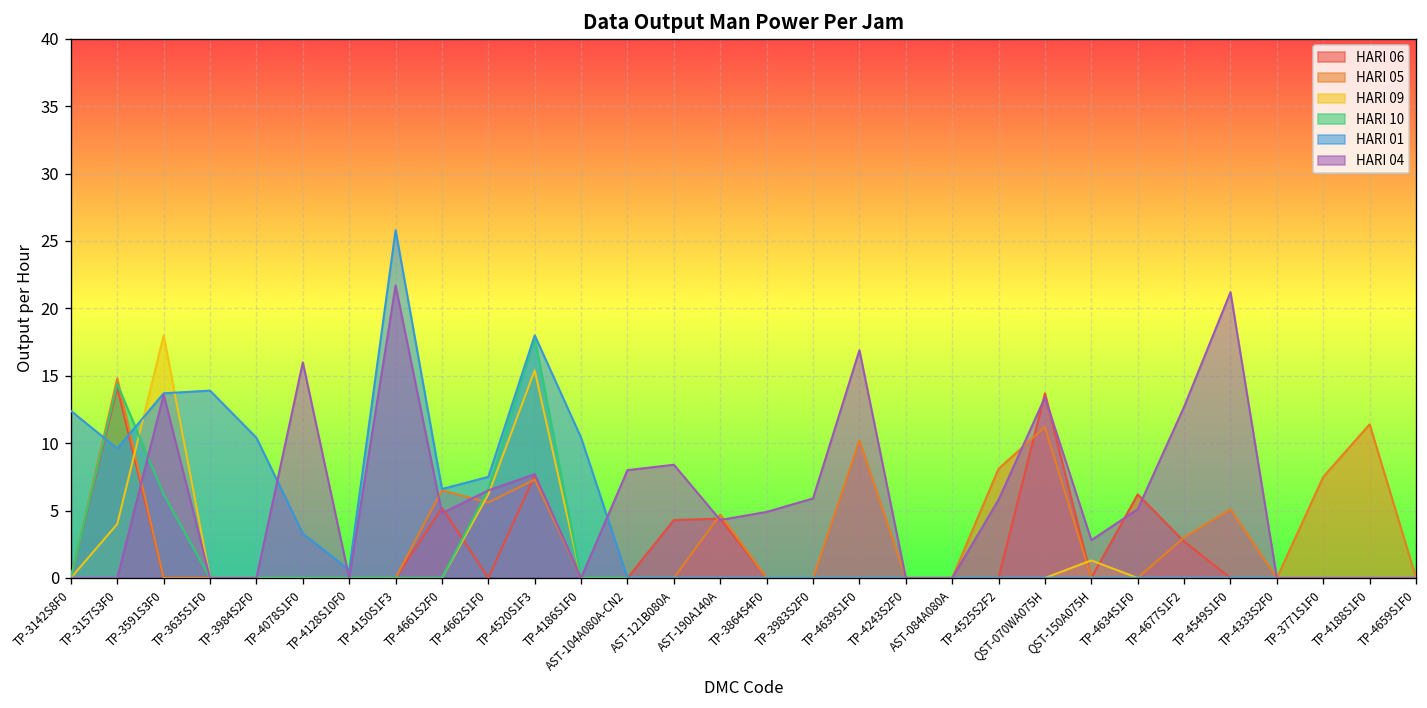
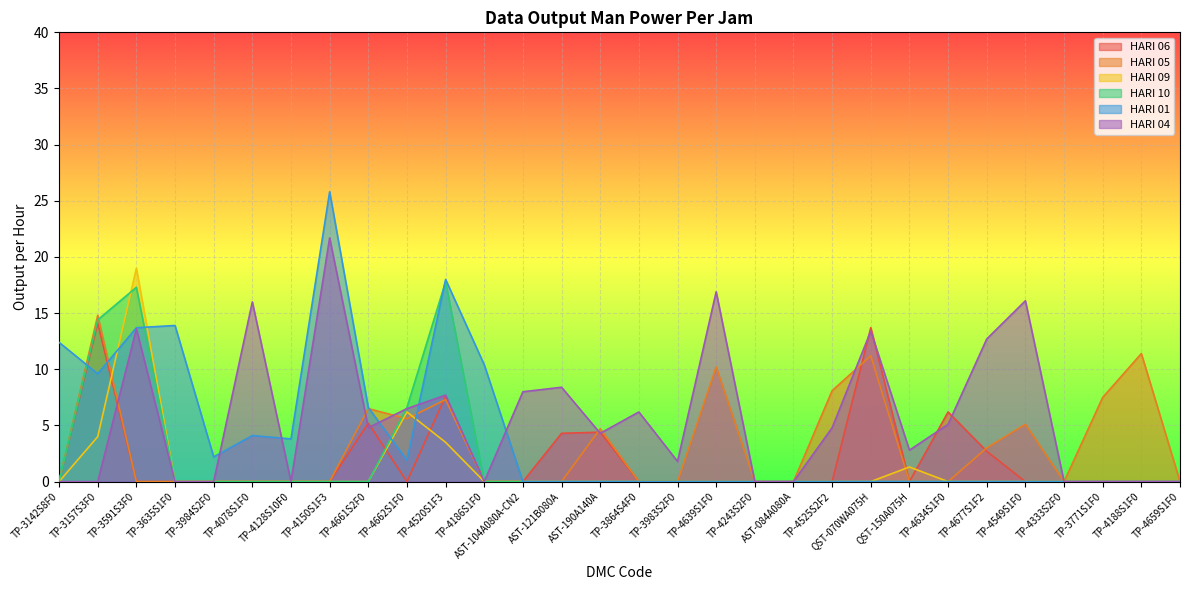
  {
    "HARI 09": {
      "TP-3157S3F0": 4.0,
-     "TP-3591S3F0": 18,
+     "TP-3591S3F0": 19,
      "TP-4662S1F0": 6.2,
-     "TP-4520S1F3": 15.4,
+     "TP-4520S1F3": 3.5,
      "QST-150A075H": 1.3
    },
    "HARI 10": {
      "TP-3157S3F0": 14.4,
-     "TP-3591S3F0": 6.2
+     "TP-3591S3F0": 17.3
    },
    "HARI 01": {
      "TP-3142S8F0": 12.4,
      "TP-3157S3F0": 9.6,
      "TP-3635S1F0": 13.9,
-     "TP-3984S2F0": 10.4,
-     "TP-4078S1F0": 3.3,
-     "TP-4128S10F0": 0.6,
+     "TP-3984S2F0": 2.2,
+     "TP-4078S1F0": 4.1,
+     "TP-4128S10F0": 3.8,
      "TP-4150S1F3": 25.8,
-     "TP-4662S1F0": 7.5,
+     "TP-4662S1F0": 1.9,
      "TP-4186S1F0": 10.4
    },
    "HARI 04": {
      "TP-3157S3F0": 0.0,
      "TP-4078S1F0": 16.0,
      "TP-4150S1F3": 21.7,
      "TP-4661S2F0": 4.8,
      "AST-104A080A-CN2": 8.0,
      "AST-121B080A": 8.4,
-     "TP-3864S4F0": 4.9,
-     "TP-3983S2F0": 5.9,
+     "TP-3864S4F0": 6.2,
+     "TP-3983S2F0": 1.8,
      "TP-4639S1F0": 16.9,
-     "TP-4525S2F2": 5.8,
+     "TP-4525S2F2": 4.8,
      "QST-070WA075H": 13.4,
      "QST-150A075H": 2.8,
      "TP-4634S1F0": 5.1,
      "TP-4677S1F2": 12.7,
-     "TP-4549S1F0": 21.2
+     "TP-4549S1F0": 16.1
    }
  }
